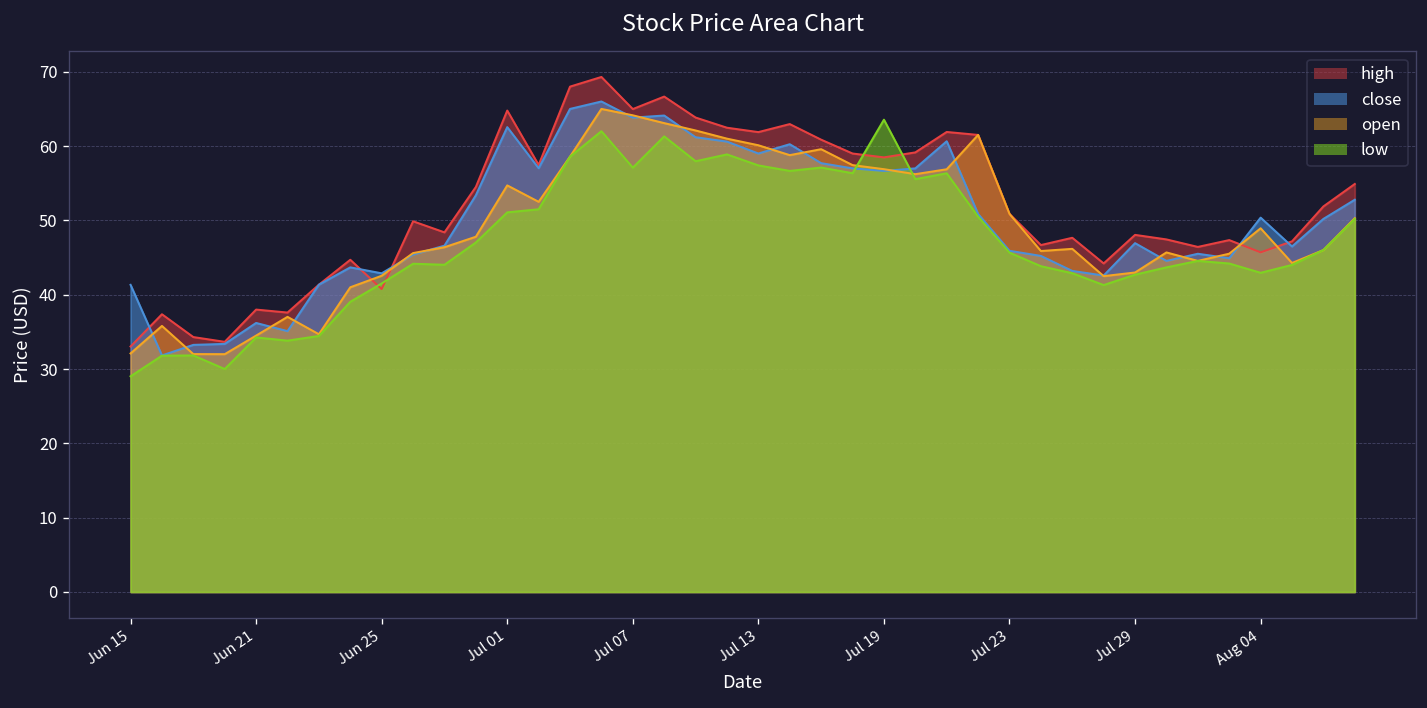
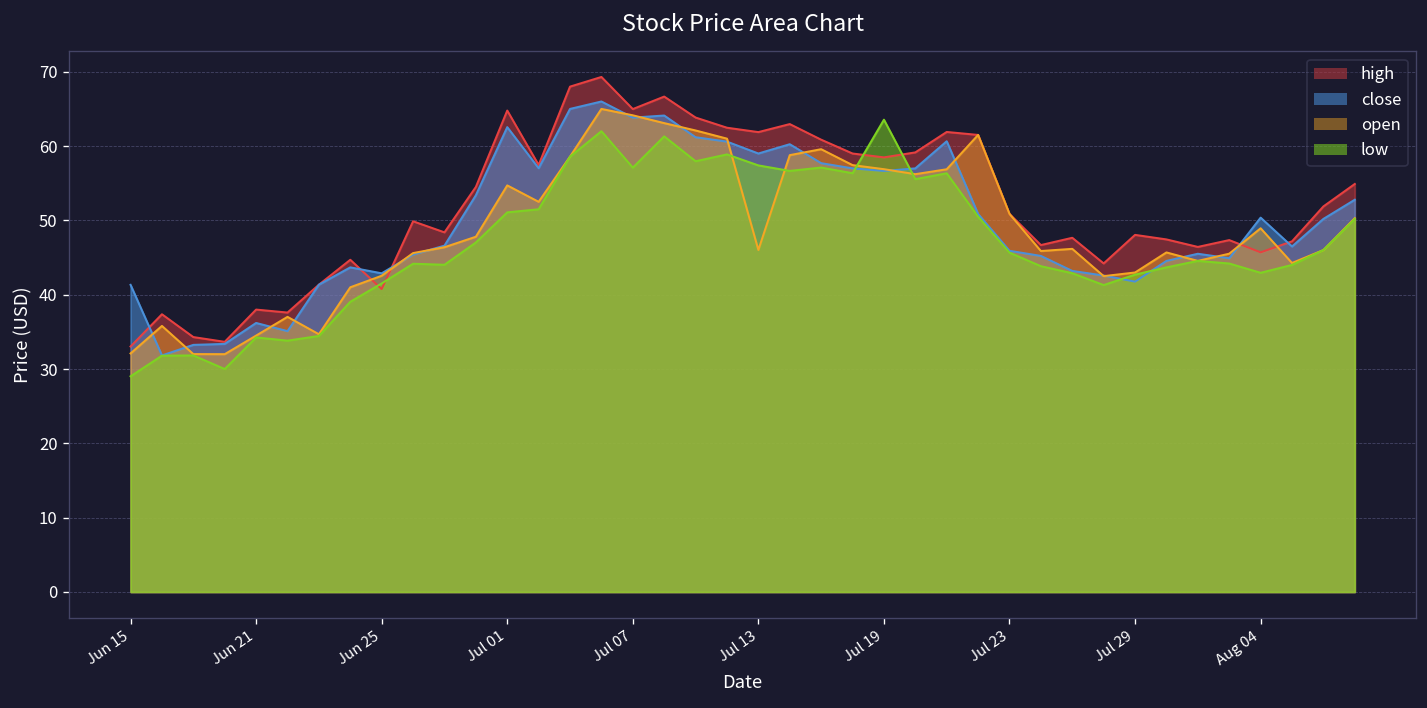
  {
    "high": {
      "Jun 15": 33,
      "Jun 21": 38,
      "Jun 25": 41,
      "Jul 01": 65,
      "Jul 07": 65,
      "Jul 13": 62,
      "Jul 19": 58,
      "Jul 29": 48,
      "Aug 04": 46
    },
    "close": {
      "Jun 15": 41,
      "Jun 21": 36,
      "Jul 01": 63,
      "Jul 13": 59,
-     "Jul 29": 47,
+     "Jul 29": 42,
      "Aug 04": 50
    },
    "open": {
      "Jun 15": 32,
      "Jul 01": 55,
-     "Jul 13": 60,
+     "Jul 13": 46,
      "Aug 04": 49
    },
    "low": {
      "Jun 15": 29,
      "Jun 25": 42,
      "Jul 01": 51,
      "Jul 07": 57,
      "Jul 13": 57,
      "Jul 19": 64,
      "Aug 04": 43
    }
  }
